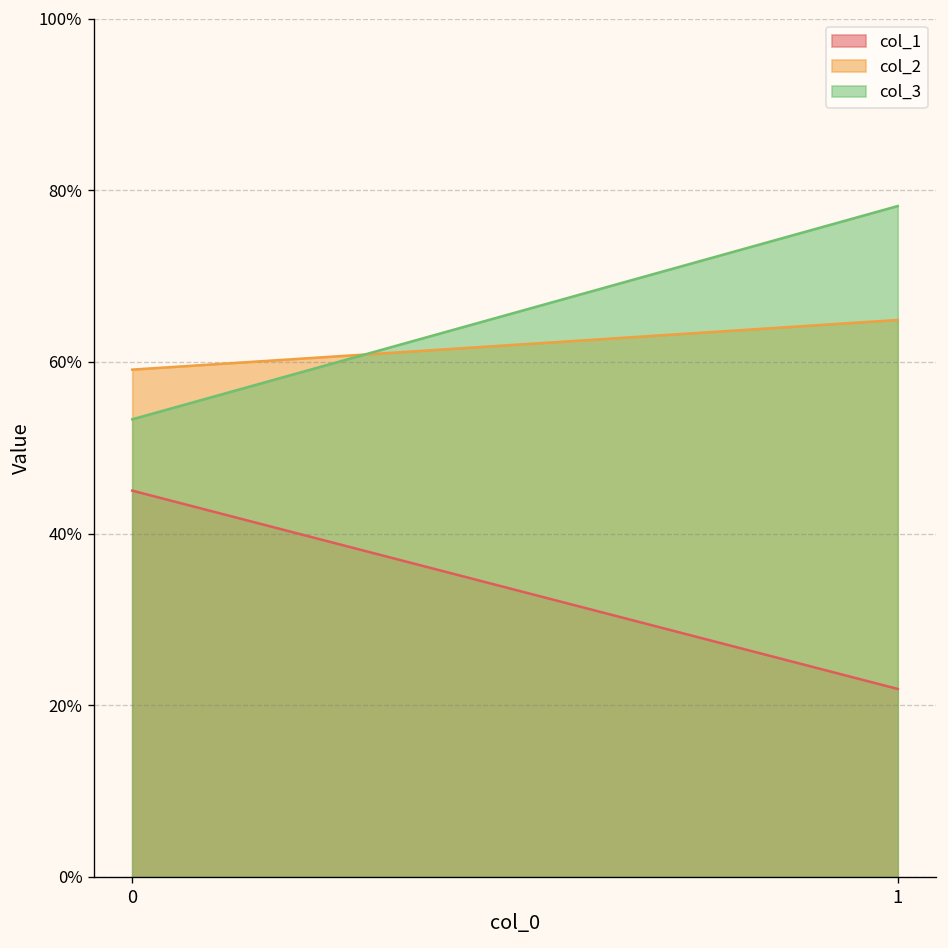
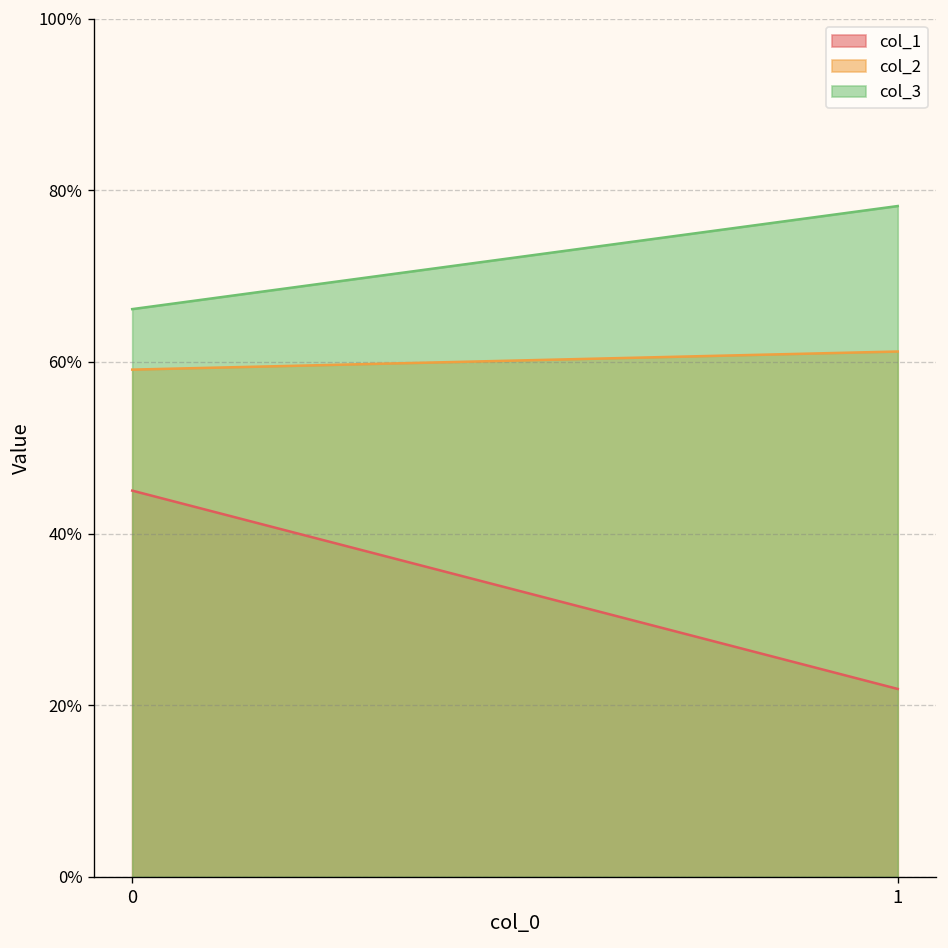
  {
    "col_1": {
      "0": "45%",
      "1": "22%"
    },
    "col_2": {
      "0": "59%",
-     "1": "65%"
+     "1": "61%"
    },
    "col_3": {
-     "0": "53%",
+     "0": "66%",
      "1": "78%"
    }
  }
